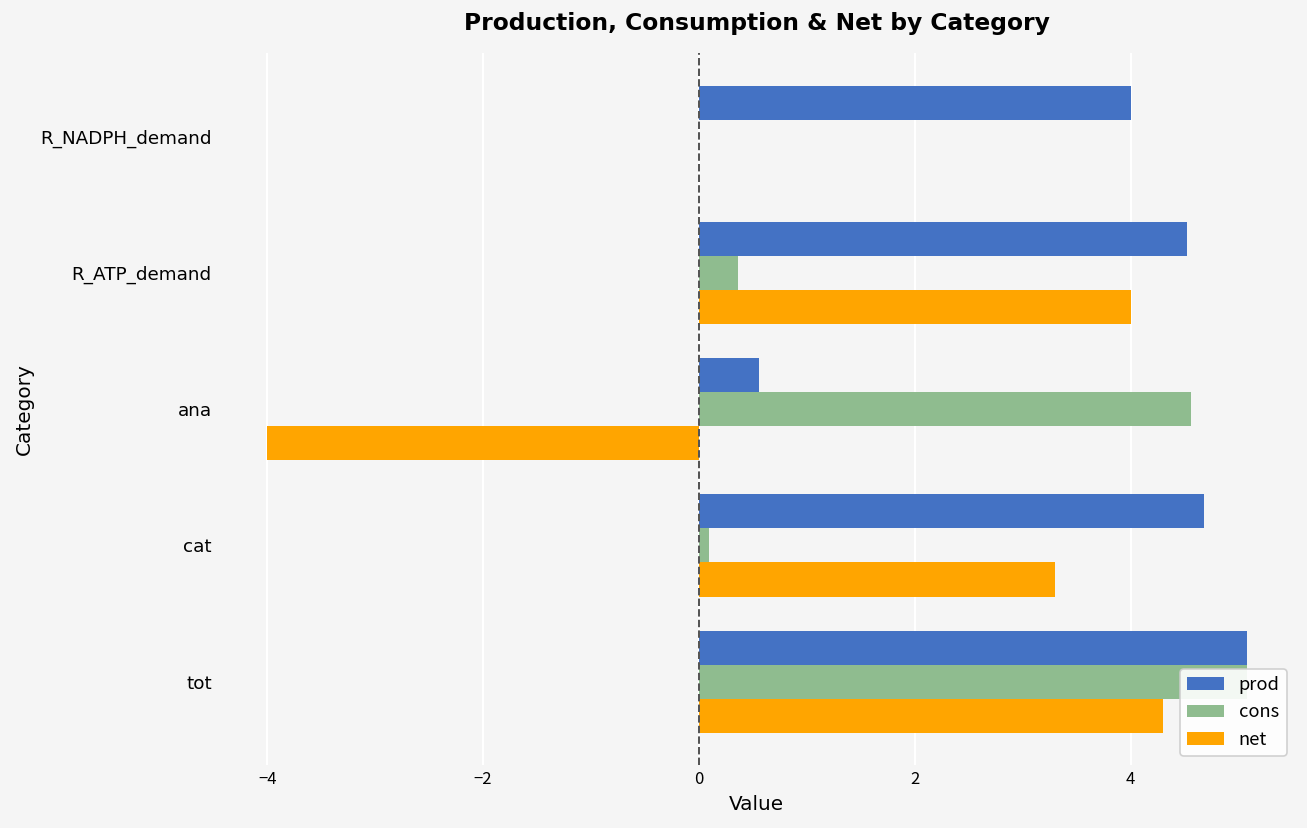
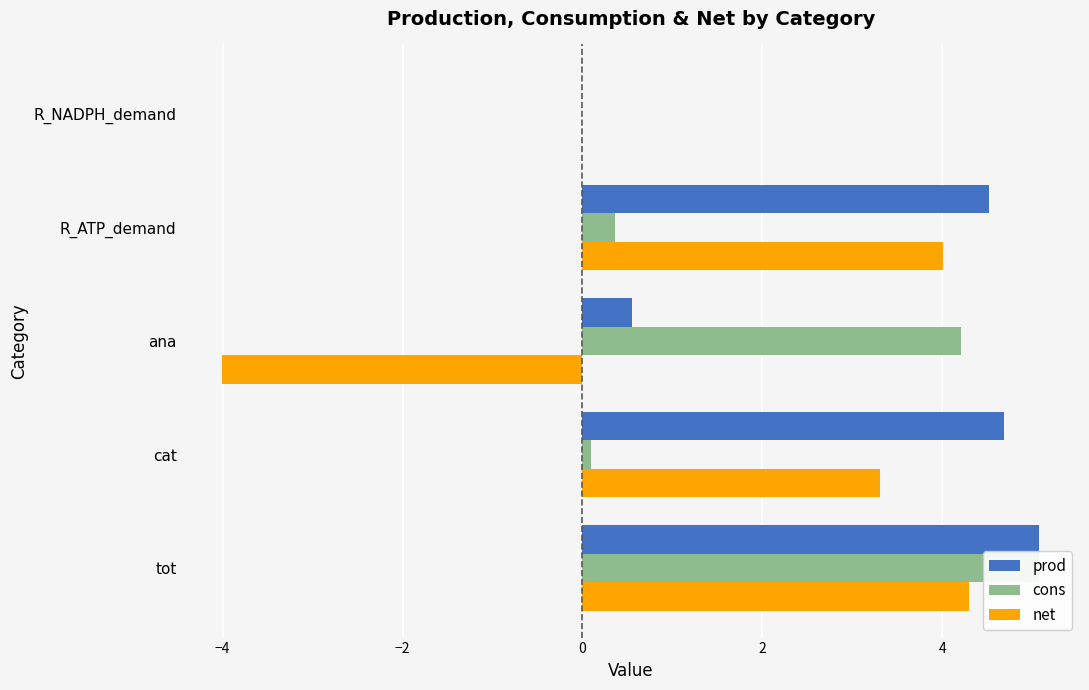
  {
    "prod": {
-     "R_NADPH_demand": 4,
+     "R_NADPH_demand": 0,
      "R_ATP_demand": 4.5,
      "ana": 0.6,
      "cat": 4.7,
      "tot": 5.1
    },
    "cons": {
      "R_ATP_demand": 0.4,
-     "ana": 4.6,
+     "ana": 4.2,
      "cat": 0.1
    },
    "net": {
      "R_ATP_demand": 4.0,
      "ana": -4.0,
      "cat": 3.3,
      "tot": 4.3
    }
  }
